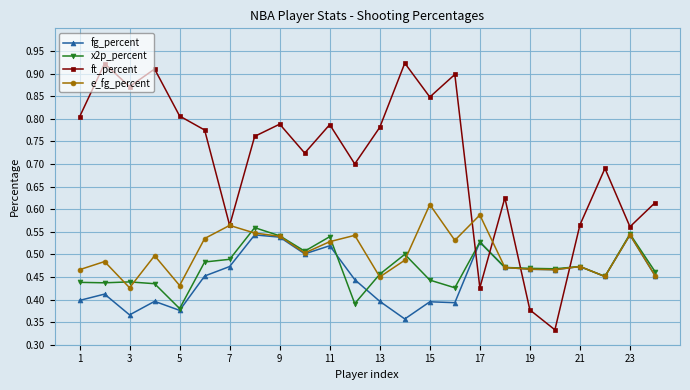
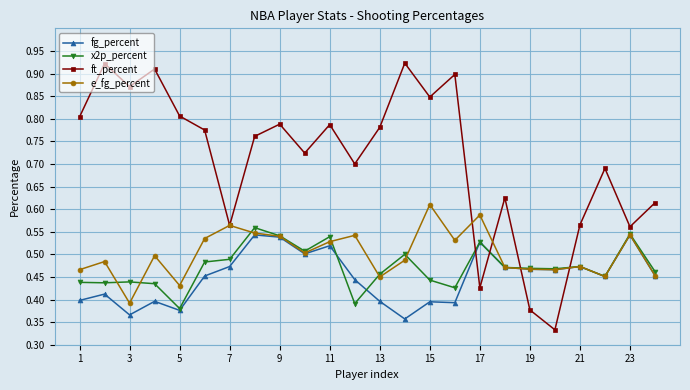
  {
    "fg_percent": {
      "1": 0.40,
      "3": 0.37,
      "7": 0.47,
      "11": 0.52,
      "13": 0.40,
      "15": 0.40
    },
    "x2p_percent": {
      "1": 0.44,
      "3": 0.44,
      "7": 0.49,
      "11": 0.54,
      "13": 0.46,
      "15": 0.44
    },
    "ft_percent": {
      "1": 0.80,
      "5": 0.81,
      "9": 0.79,
      "11": 0.79,
      "13": 0.78,
      "15": 0.85,
      "17": 0.43,
      "19": 0.38,
      "21": 0.57,
      "23": 0.56
    },
    "e_fg_percent": {
      "1": 0.47,
-     "3": 0.43,
+     "3": 0.39,
      "5": 0.43,
      "11": 0.53,
      "13": 0.45,
      "15": 0.61,
      "17": 0.59
    }
  }
